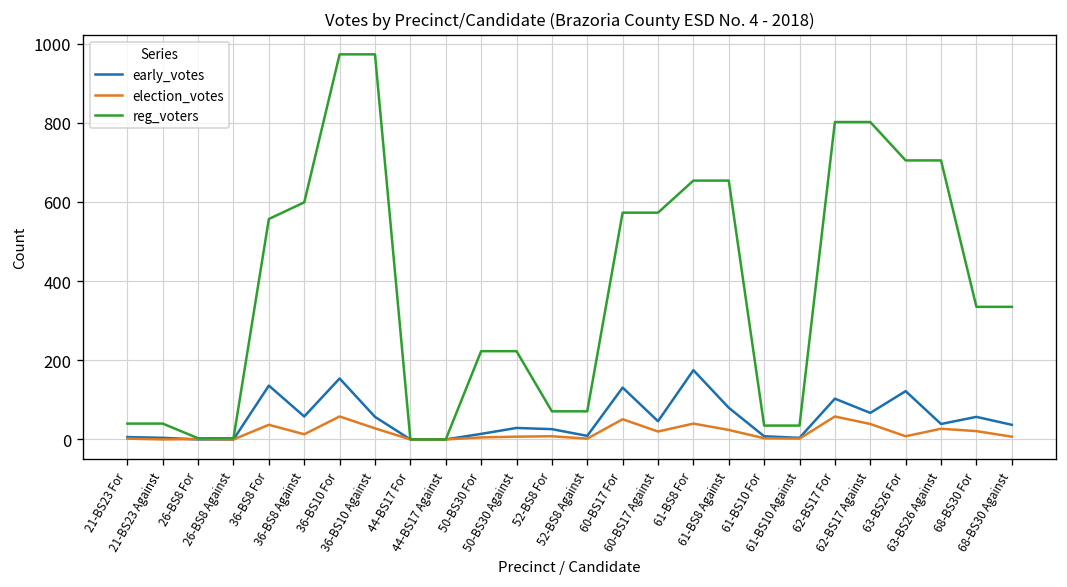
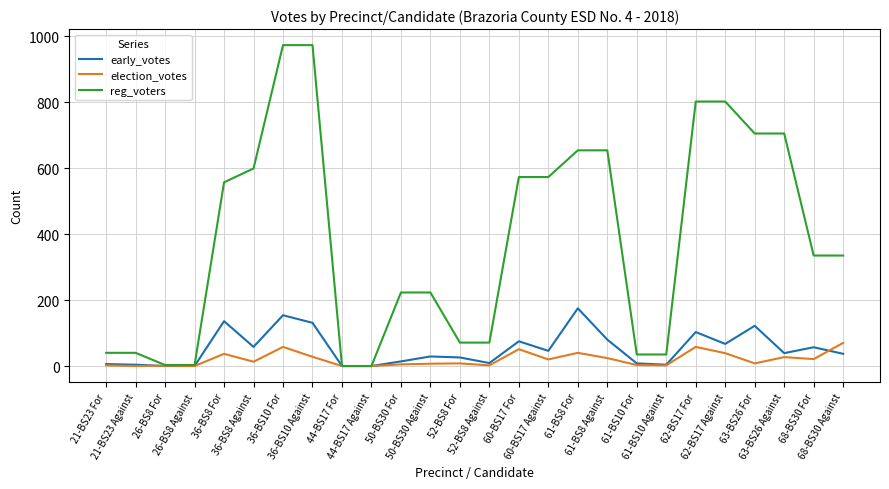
  {
    "early_votes": {
      "36-BS8 For": 140,
      "36-BS8 Against": 60,
      "36-BS10 For": 150,
-     "36-BS10 Against": 60,
+     "36-BS10 Against": 130,
      "50-BS30 For": 10,
      "50-BS30 Against": 30,
      "52-BS8 For": 30,
-     "60-BS17 For": 130,
+     "60-BS17 For": 80,
      "60-BS17 Against": 50,
      "61-BS8 For": 180,
      "61-BS8 Against": 80,
      "62-BS17 For": 100,
      "62-BS17 Against": 70,
      "63-BS26 For": 120,
      "63-BS26 Against": 40,
      "68-BS30 For": 60,
      "68-BS30 Against": 40
    },
    "election_votes": {
      "36-BS8 For": 40,
      "36-BS8 Against": 10,
      "36-BS10 For": 60,
      "36-BS10 Against": 30,
      "50-BS30 For": 10,
      "50-BS30 Against": 10,
      "52-BS8 For": 10,
      "60-BS17 For": 50,
      "60-BS17 Against": 20,
      "61-BS8 For": 40,
      "61-BS8 Against": 20,
      "62-BS17 For": 60,
      "62-BS17 Against": 40,
      "63-BS26 For": 10,
      "63-BS26 Against": 30,
      "68-BS30 For": 20,
-     "68-BS30 Against": 10
+     "68-BS30 Against": 70
    },
    "reg_voters": {
      "21-BS23 For": 40,
      "21-BS23 Against": 40,
      "36-BS8 For": 560,
      "36-BS8 Against": 600,
      "36-BS10 For": 970,
      "36-BS10 Against": 970,
      "50-BS30 For": 220,
      "50-BS30 Against": 220,
      "52-BS8 For": 70,
      "52-BS8 Against": 70,
      "60-BS17 For": 570,
      "60-BS17 Against": 570,
      "61-BS8 For": 650,
      "61-BS8 Against": 650,
      "61-BS10 For": 40,
      "61-BS10 Against": 40,
      "62-BS17 For": 800,
      "62-BS17 Against": 800,
      "63-BS26 For": 710,
      "63-BS26 Against": 710,
      "68-BS30 For": 340,
      "68-BS30 Against": 340
    }
  }
